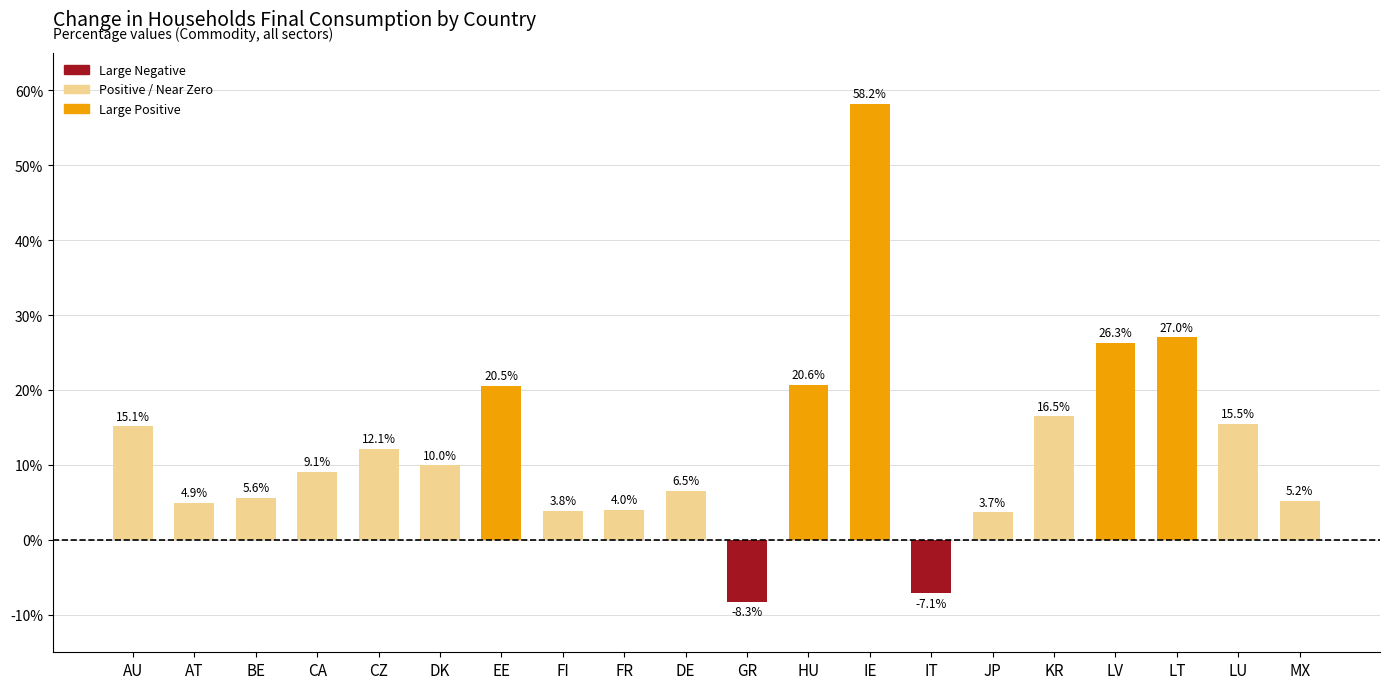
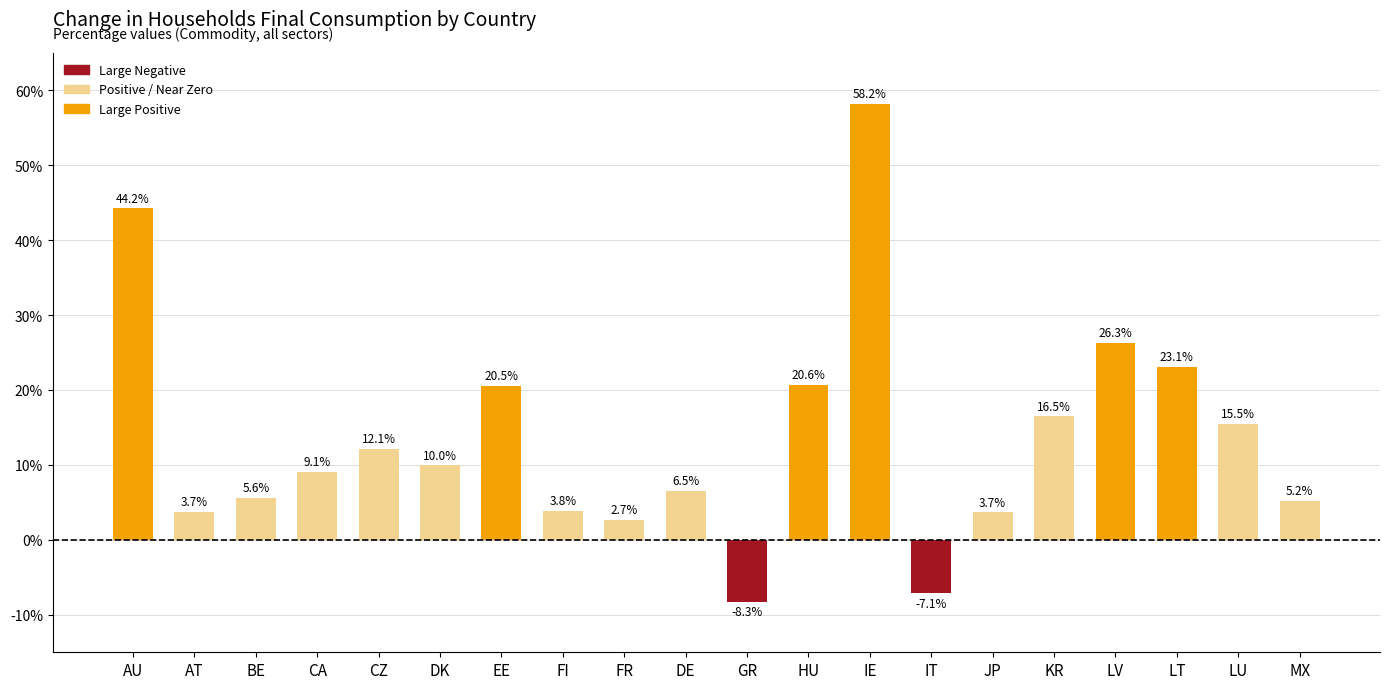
  {
-   "AU": "15.1%",
-   "AT": "4.9%",
+   "AU": "44.2%",
+   "AT": "3.7%",
    "BE": "5.6%",
    "CA": "9.1%",
    "CZ": "12.1%",
    "DK": "10.0%",
    "EE": "20.5%",
    "FI": "3.8%",
-   "FR": "4.0%",
+   "FR": "2.7%",
    "DE": "6.5%",
    "GR": "-8.3%",
    "HU": "20.6%",
    "IE": "58.2%",
    "IT": "-7.1%",
    "JP": "3.7%",
    "KR": "16.5%",
    "LV": "26.3%",
-   "LT": "27.0%",
+   "LT": "23.1%",
    "LU": "15.5%",
    "MX": "5.2%"
  }
